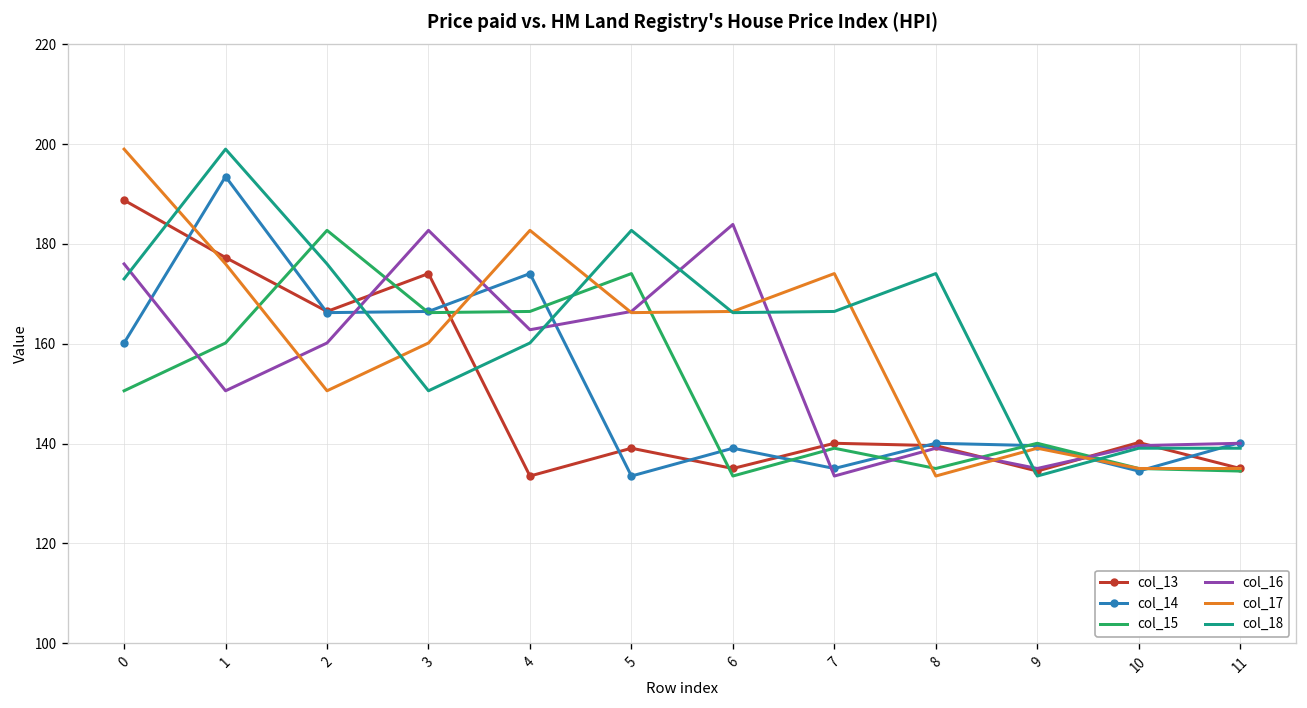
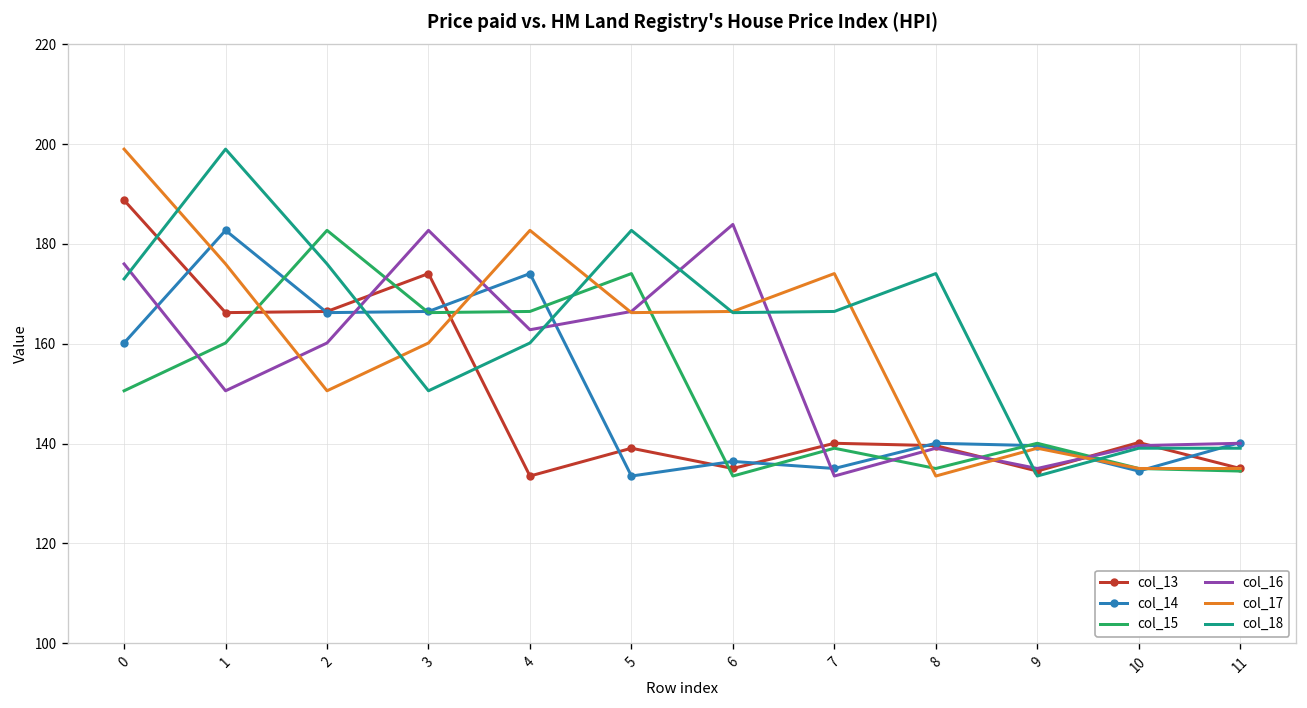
  {
    "col_13": {
      "0": 189,
-     "1": 177,
+     "1": 166,
      "3": 174,
      "4": 133,
      "5": 139,
      "6": 135,
      "7": 140,
      "10": 140
    },
    "col_14": {
      "0": 160,
-     "1": 194,
+     "1": 183,
      "4": 174,
      "5": 133,
-     "6": 139,
+     "6": 136,
      "7": 135
    },
    "col_16": {
      "0": 176,
      "1": 151,
      "2": 160,
      "3": 183,
      "4": 163,
      "6": 184,
      "7": 133
    },
    "col_17": {
      "0": 199,
      "1": 176,
      "2": 151,
      "3": 160,
      "4": 183,
      "7": 174,
      "8": 133
    }
  }
